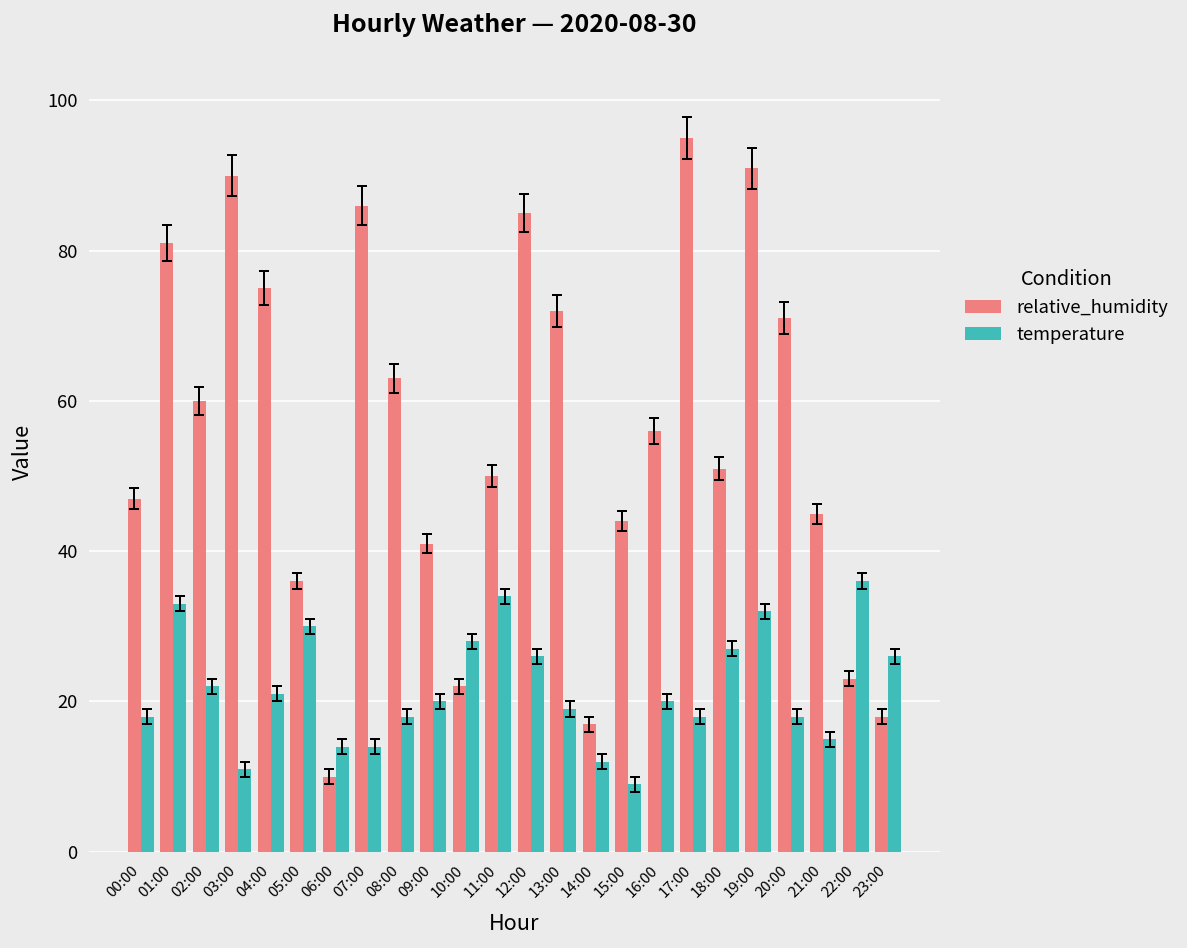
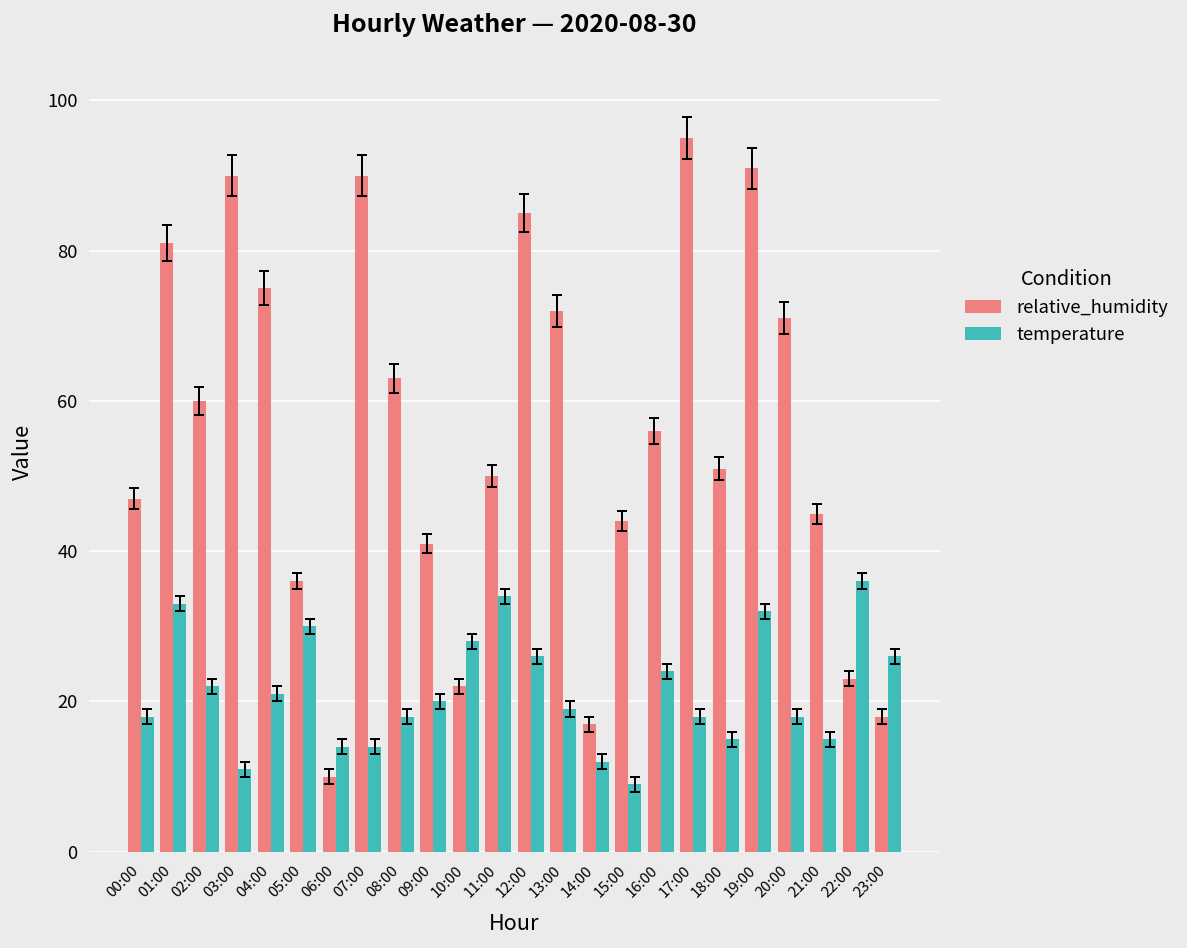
  {
    "relative_humidity": {
      "00:00": 47,
      "01:00": 81,
      "02:00": 60,
      "03:00": 90,
      "04:00": 75,
      "05:00": 36,
      "06:00": 10,
-     "07:00": 86,
+     "07:00": 90,
      "08:00": 63,
      "09:00": 41,
      "10:00": 22,
      "11:00": 50,
      "12:00": 85,
      "13:00": 72,
      "14:00": 17,
      "15:00": 44,
      "16:00": 56,
      "17:00": 95,
      "18:00": 51,
      "19:00": 91,
      "20:00": 71,
      "21:00": 45,
      "22:00": 23,
      "23:00": 18
    },
    "temperature": {
      "00:00": 18,
      "01:00": 33,
      "02:00": 22,
      "03:00": 11,
      "04:00": 21,
      "05:00": 30,
      "06:00": 14,
      "07:00": 14,
      "08:00": 18,
      "09:00": 20,
      "10:00": 28,
      "11:00": 34,
      "12:00": 26,
      "13:00": 19,
      "14:00": 12,
      "15:00": 9,
-     "16:00": 20,
+     "16:00": 24,
      "17:00": 18,
-     "18:00": 27,
+     "18:00": 15,
      "19:00": 32,
      "20:00": 18,
      "21:00": 15,
      "22:00": 36,
      "23:00": 26
    }
  }
